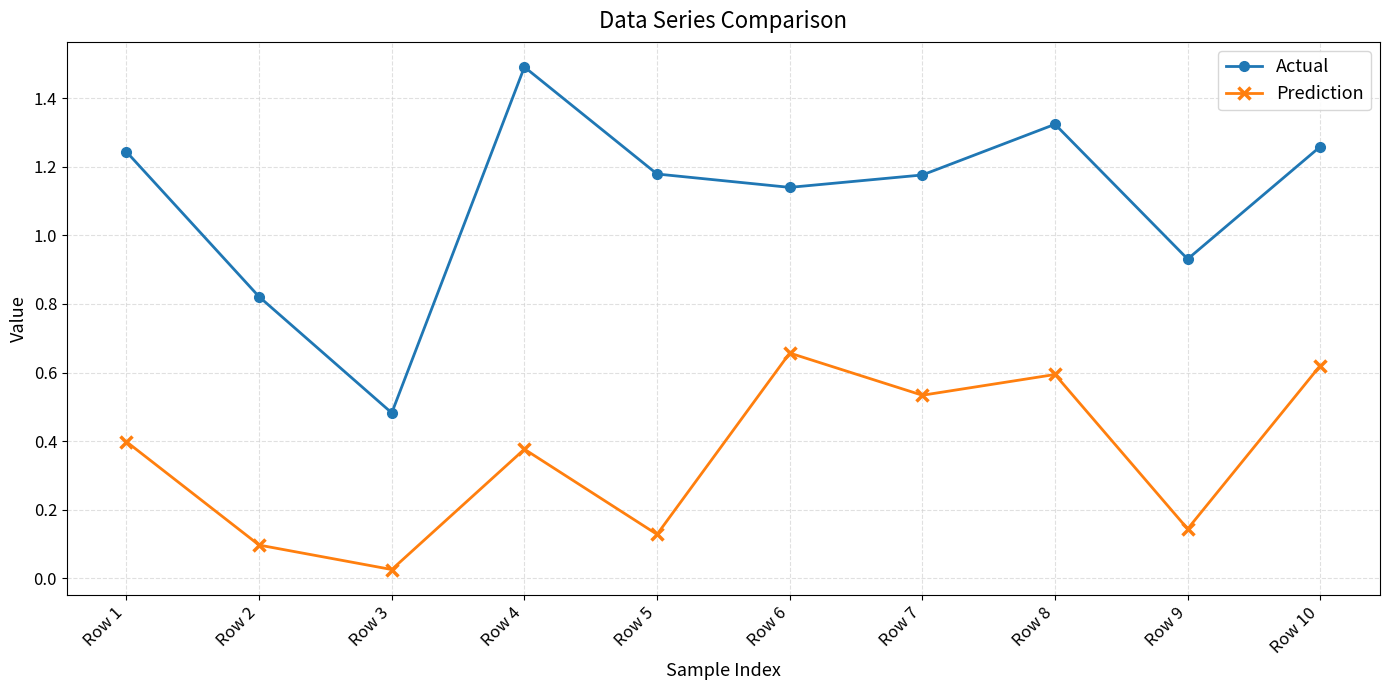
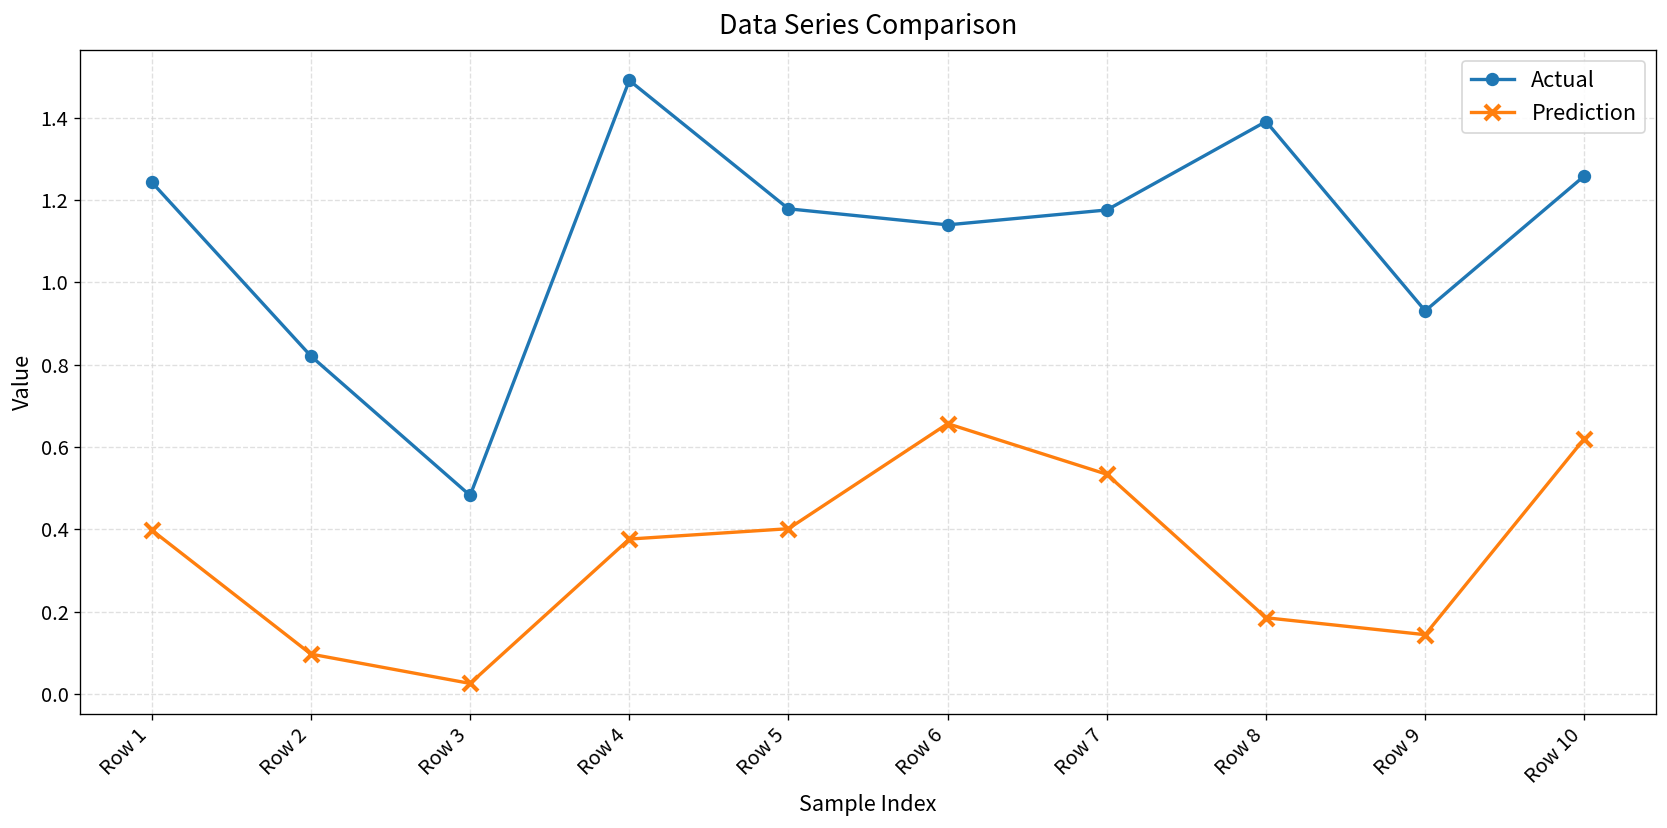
  {
    "Actual": {
      "Row 1": 1.24,
      "Row 2": 0.82,
      "Row 3": 0.48,
      "Row 4": 1.49,
      "Row 5": 1.18,
      "Row 6": 1.14,
      "Row 7": 1.18,
-     "Row 8": 1.32,
+     "Row 8": 1.39,
      "Row 9": 0.93,
      "Row 10": 1.26
    },
    "Prediction": {
      "Row 1": 0.40,
      "Row 2": 0.10,
      "Row 3": 0.03,
      "Row 4": 0.38,
-     "Row 5": 0.13,
+     "Row 5": 0.40,
      "Row 6": 0.66,
      "Row 7": 0.53,
-     "Row 8": 0.59,
+     "Row 8": 0.19,
      "Row 9": 0.14,
      "Row 10": 0.62
    }
  }
